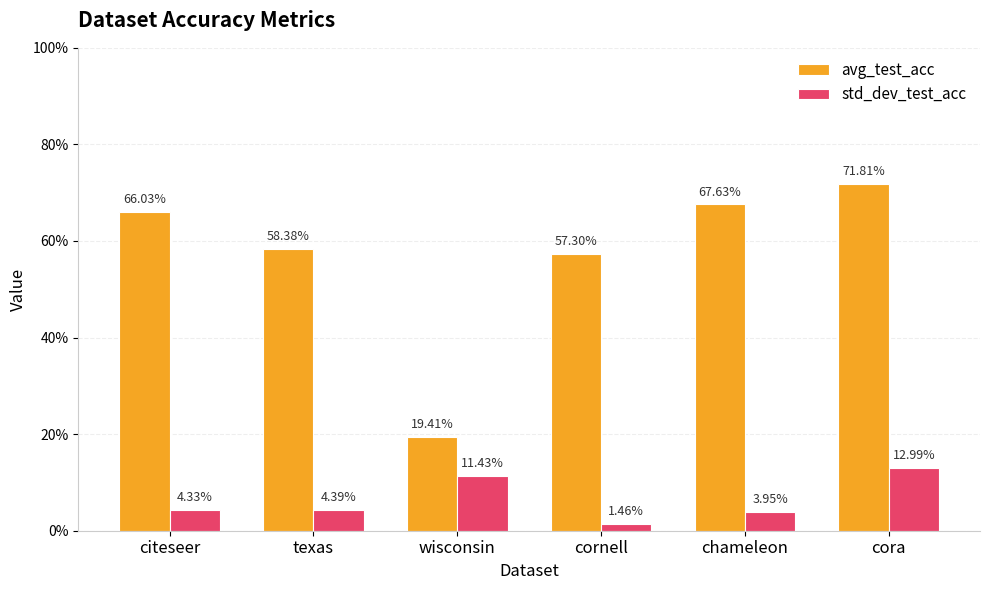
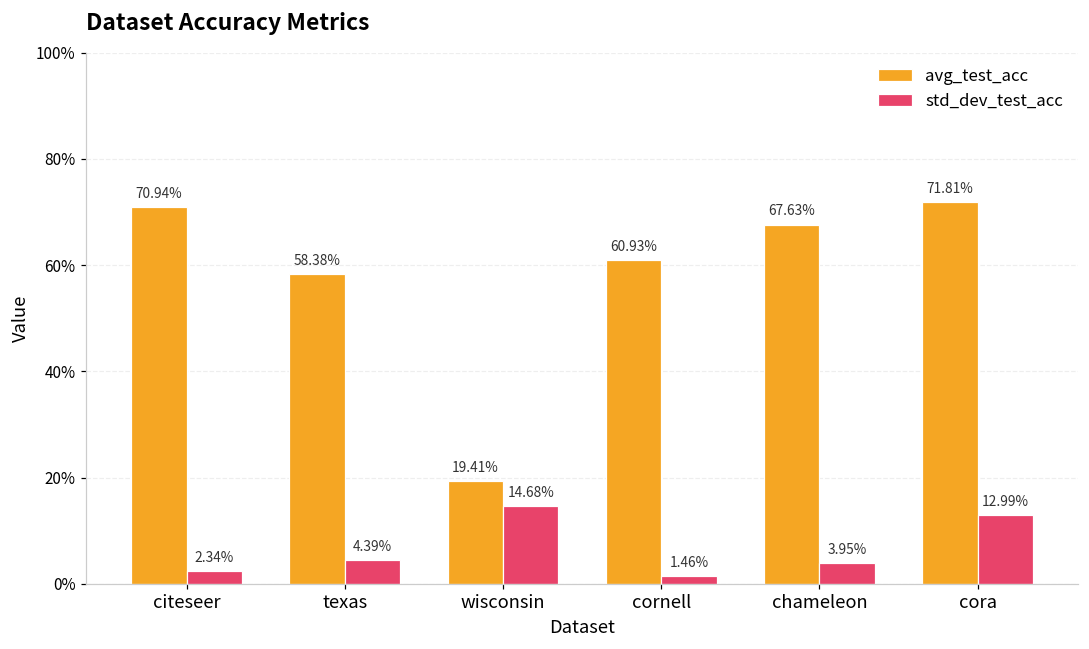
  {
    "avg_test_acc": {
-     "citeseer": "66.03%",
+     "citeseer": "70.94%",
      "texas": "58.38%",
      "wisconsin": "19.41%",
-     "cornell": "57.30%",
+     "cornell": "60.93%",
      "chameleon": "67.63%",
      "cora": "71.81%"
    },
    "std_dev_test_acc": {
-     "citeseer": "4.33%",
+     "citeseer": "2.34%",
      "texas": "4.39%",
-     "wisconsin": "11.43%",
+     "wisconsin": "14.68%",
      "cornell": "1.46%",
      "chameleon": "3.95%",
      "cora": "12.99%"
    }
  }
